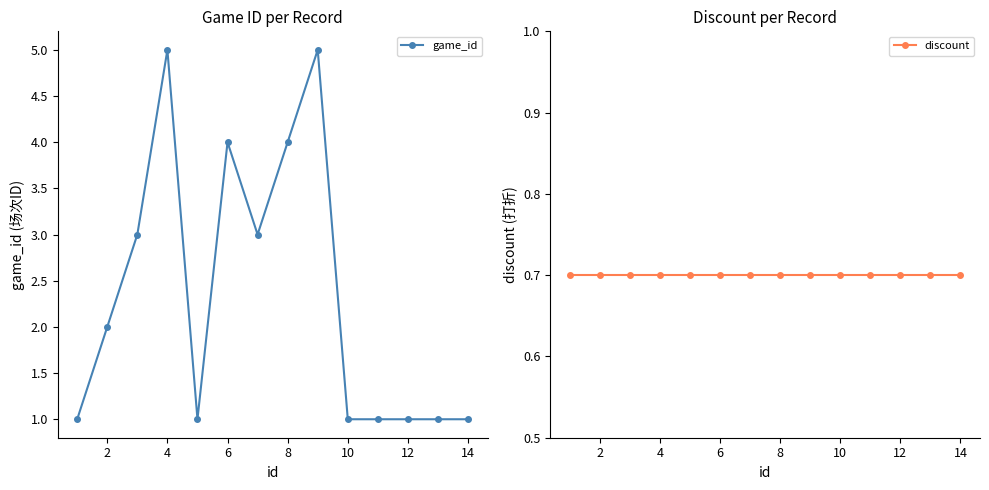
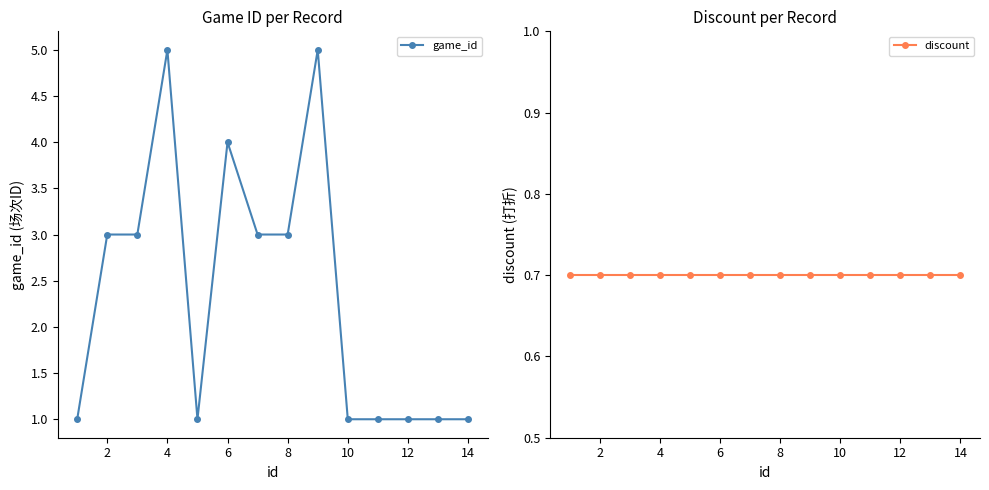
  {
    "Game ID per Record": {
-     "2": 2,
+     "2": 3,
      "4": 5,
      "6": 4,
-     "8": 4,
+     "8": 3,
      "10": 1,
      "12": 1,
      "14": 1
    },
    "Discount per Record": {
      "2": 0.70,
      "4": 0.70,
      "6": 0.70,
      "8": 0.70,
      "10": 0.70,
      "12": 0.70,
      "14": 0.70
    }
  }
